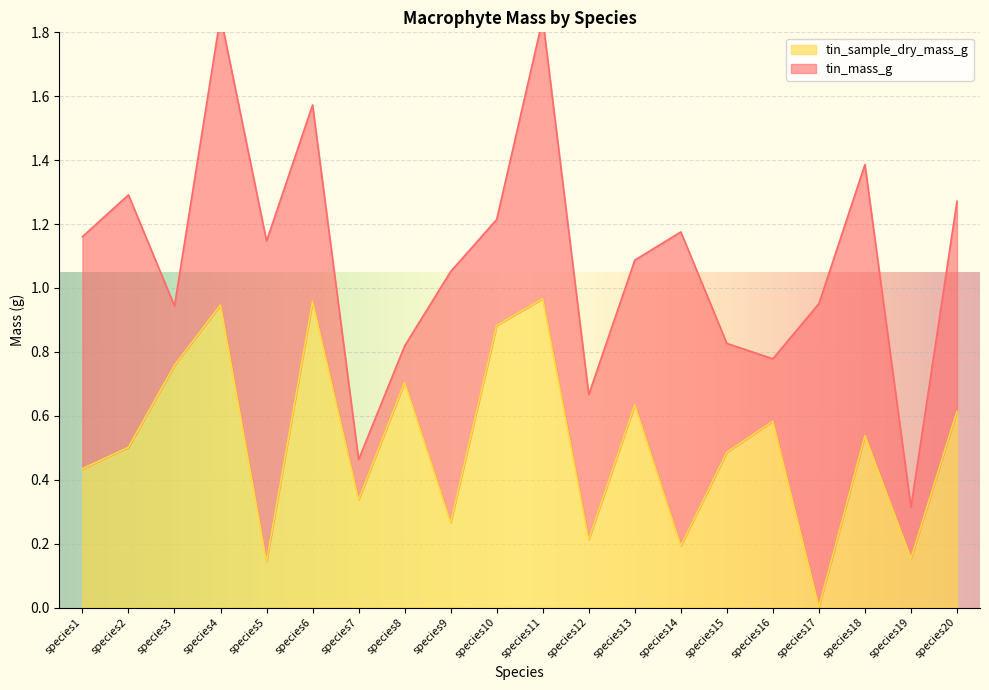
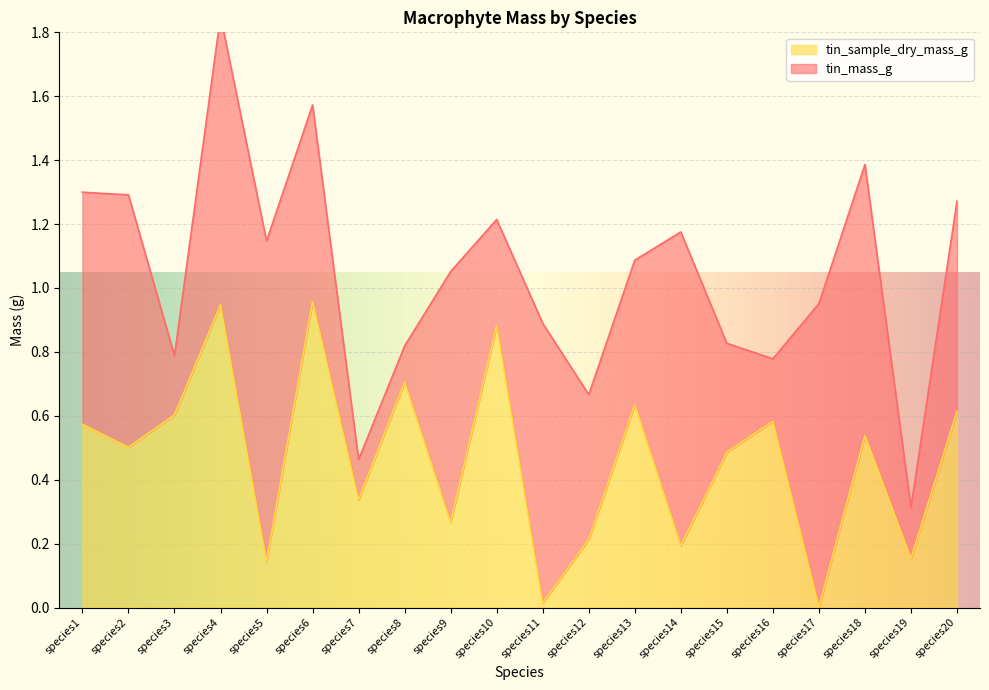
  {
    "tin_sample_dry_mass_g": {
-     "species1": 0.43,
+     "species1": 0.57,
      "species2": 0.50,
-     "species3": 0.76,
+     "species3": 0.60,
      "species4": 0.95,
      "species5": 0.14,
      "species6": 0.96,
      "species7": 0.34,
      "species8": 0.71,
      "species9": 0.27,
      "species10": 0.88,
-     "species11": 0.97,
+     "species11": 0.01,
      "species12": 0.21,
      "species13": 0.64,
      "species14": 0.19,
      "species15": 0.49,
      "species16": 0.58,
      "species17": 0.00,
      "species18": 0.54,
      "species19": 0.15,
      "species20": 0.61
    },
    "tin_mass_g": {
      "species1": 0.73,
      "species2": 0.79,
      "species3": 0.19,
      "species5": 1.00,
      "species6": 0.61,
      "species7": 0.13,
      "species8": 0.11,
      "species9": 0.79,
      "species10": 0.33,
      "species12": 0.45,
      "species13": 0.45,
      "species14": 0.98,
      "species15": 0.34,
      "species16": 0.20,
      "species17": 0.95,
      "species18": 0.85,
      "species19": 0.16,
      "species20": 0.66
    }
  }
